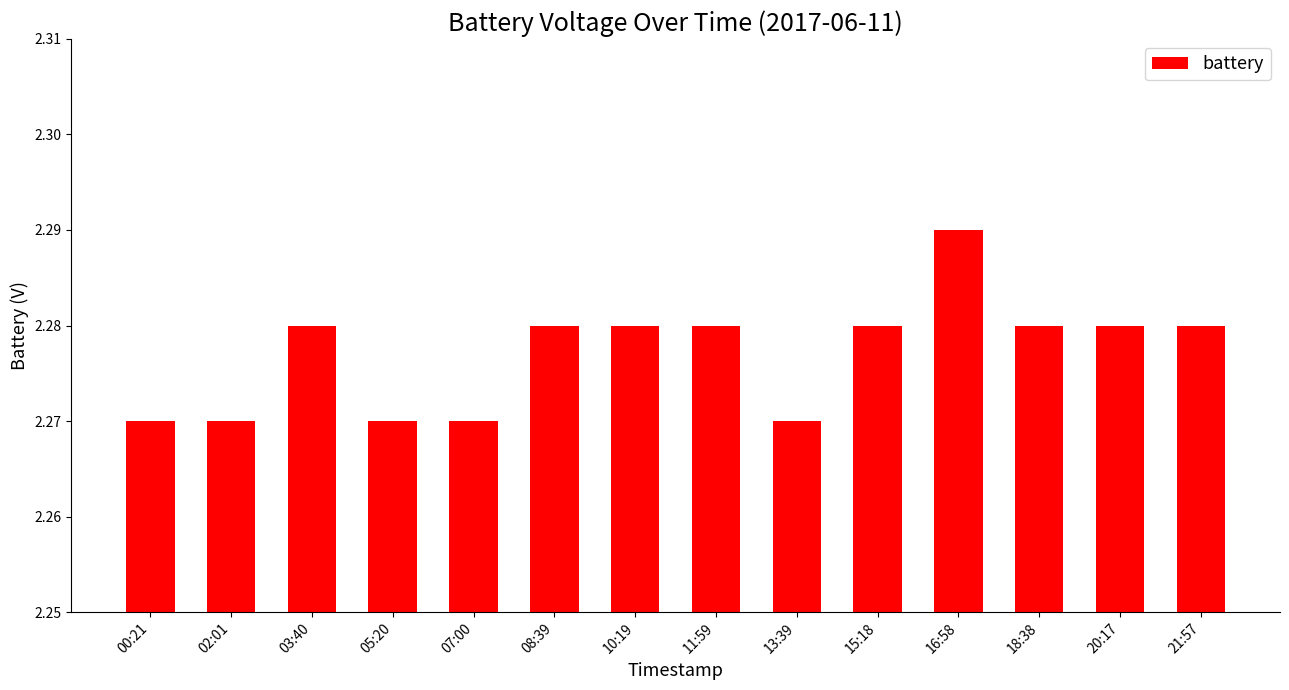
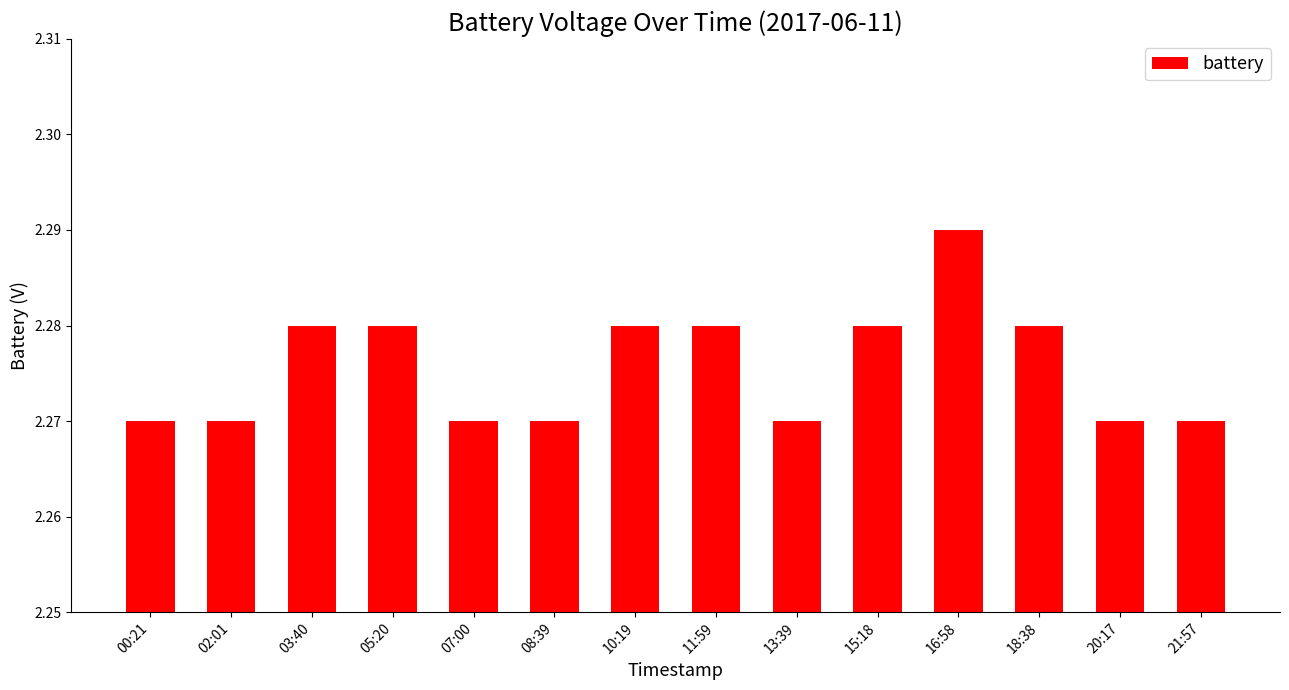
  {
    "00:21": 2.27,
    "02:01": 2.27,
    "03:40": 2.28,
-   "05:20": 2.27,
+   "05:20": 2.28,
    "07:00": 2.27,
-   "08:39": 2.28,
+   "08:39": 2.27,
    "10:19": 2.28,
    "11:59": 2.28,
    "13:39": 2.27,
    "15:18": 2.28,
    "16:58": 2.29,
    "18:38": 2.28,
-   "20:17": 2.28,
-   "21:57": 2.28
+   "20:17": 2.27,
+   "21:57": 2.27
  }
